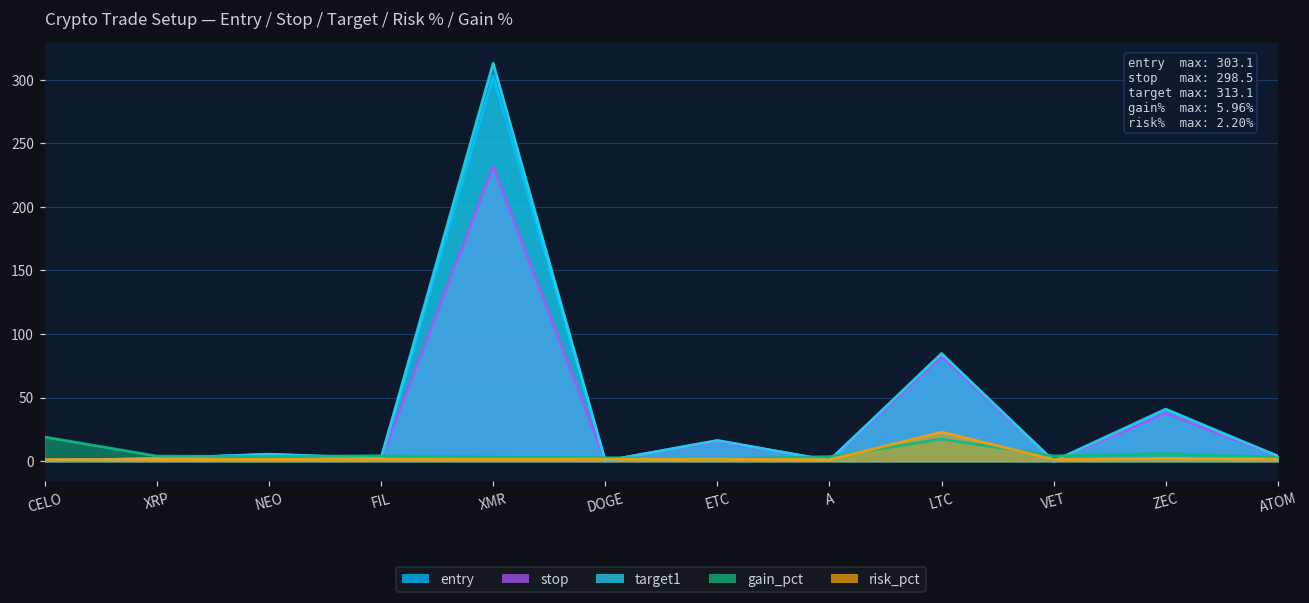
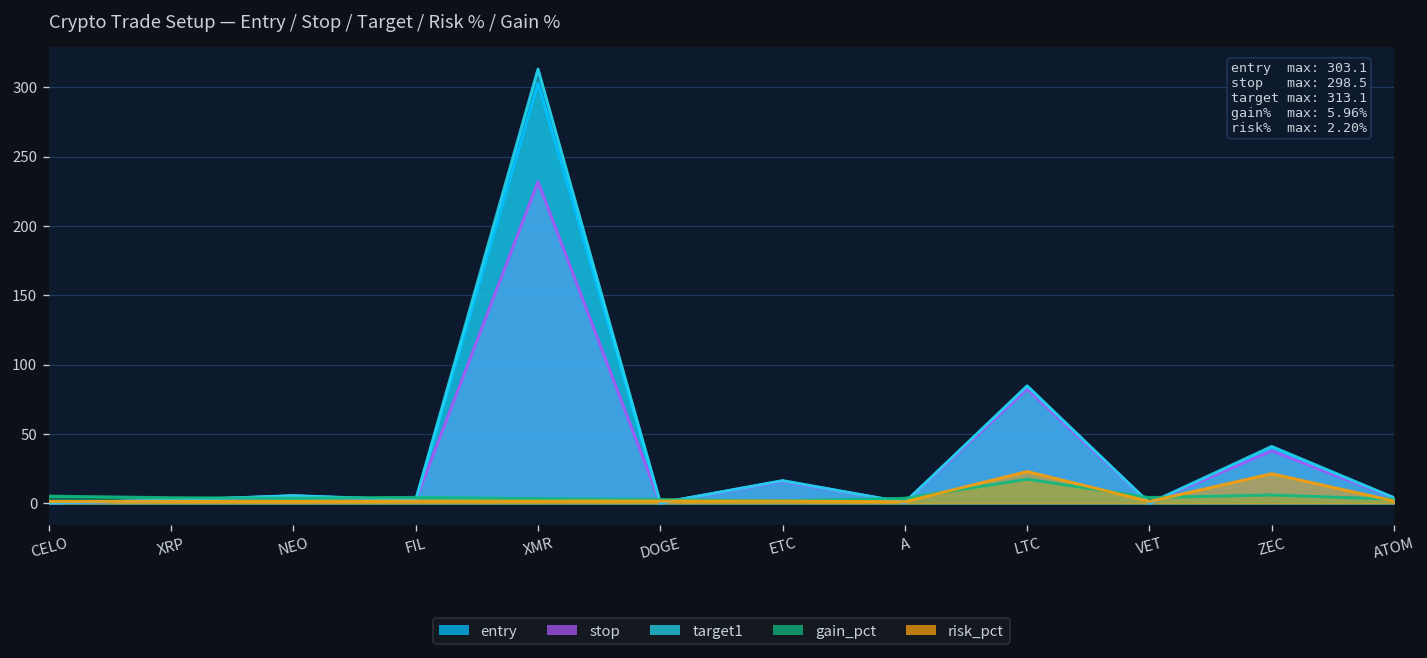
  {
    "stop": {
      "XMR": 232
    },
    "gain_pct": {
-     "CELO": 19,
+     "CELO": 5,
      "A": 4,
      "LTC": 17,
      "VET": 4,
      "ZEC": 6
    },
    "risk_pct": {
      "NEO": 1,
      "LTC": 23,
-     "ZEC": 2
+     "ZEC": 21
    }
  }
